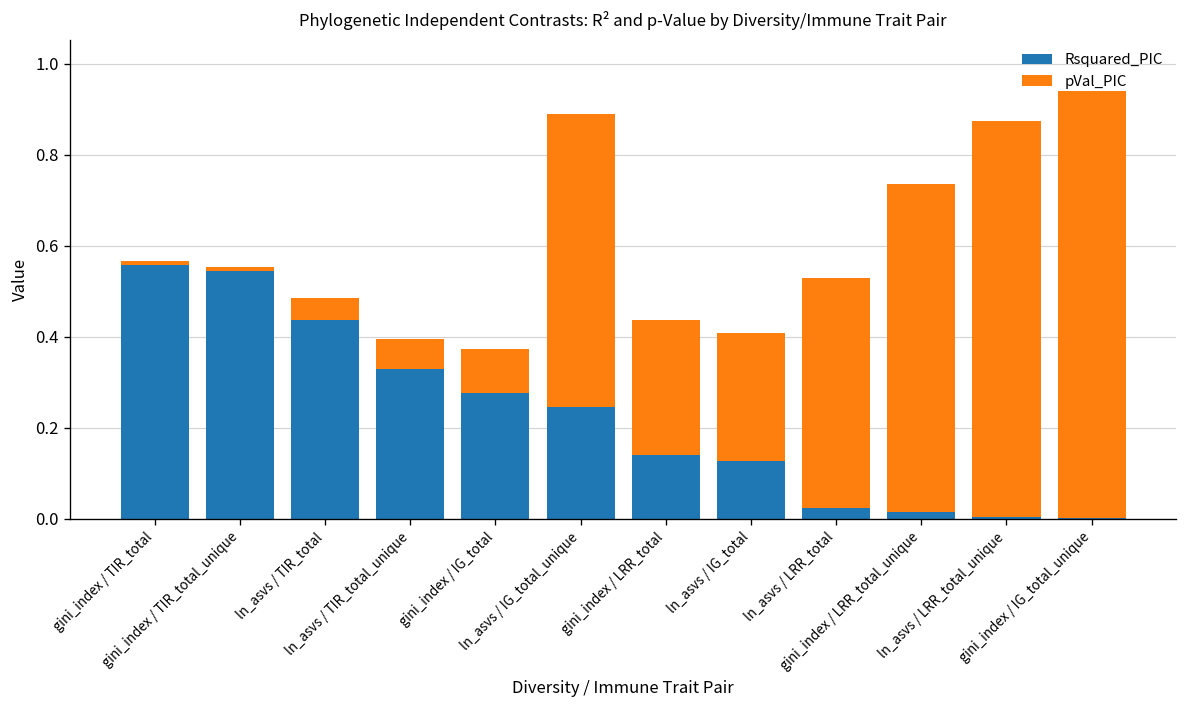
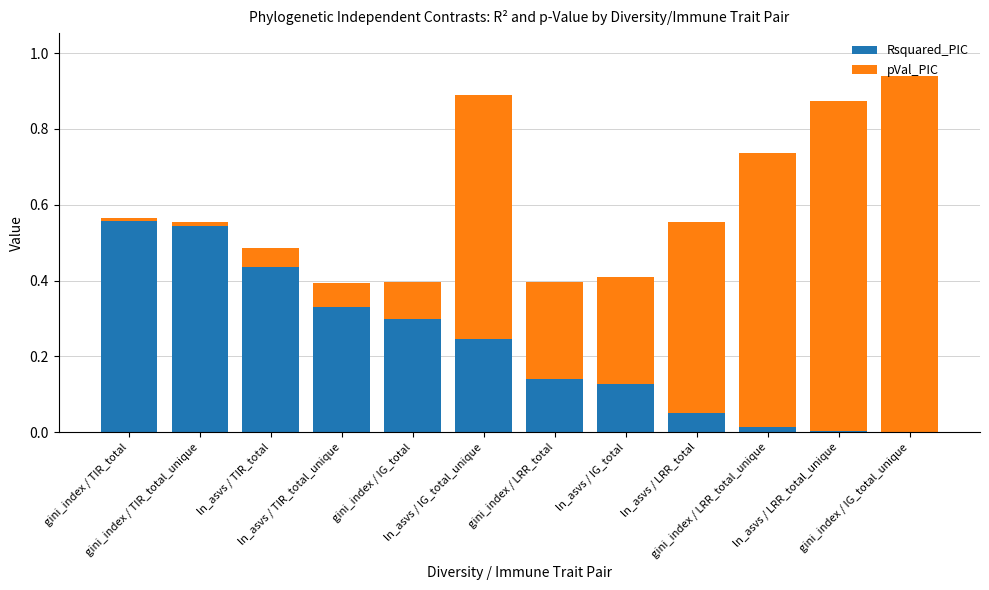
  {
    "Rsquared_PIC": {
      "gini_index / TIR_total": 0.56,
      "gini_index / TIR_total_unique": 0.54,
      "ln_asvs / TIR_total": 0.44,
      "ln_asvs / TIR_total_unique": 0.33,
-     "gini_index / IG_total": 0.28,
+     "gini_index / IG_total": 0.30,
      "ln_asvs / IG_total_unique": 0.25,
      "gini_index / LRR_total": 0.14,
      "ln_asvs / IG_total": 0.13,
-     "ln_asvs / LRR_total": 0.02,
+     "ln_asvs / LRR_total": 0.05,
      "gini_index / LRR_total_unique": 0.01
    },
    "pVal_PIC": {
      "gini_index / TIR_total": 0.01,
      "gini_index / TIR_total_unique": 0.01,
      "ln_asvs / TIR_total": 0.05,
      "ln_asvs / TIR_total_unique": 0.06,
      "gini_index / IG_total": 0.10,
      "ln_asvs / IG_total_unique": 0.64,
-     "gini_index / LRR_total": 0.30,
+     "gini_index / LRR_total": 0.26,
      "ln_asvs / IG_total": 0.28,
      "ln_asvs / LRR_total": 0.50,
      "gini_index / LRR_total_unique": 0.72,
      "ln_asvs / LRR_total_unique": 0.87,
      "gini_index / IG_total_unique": 0.94
    }
  }
